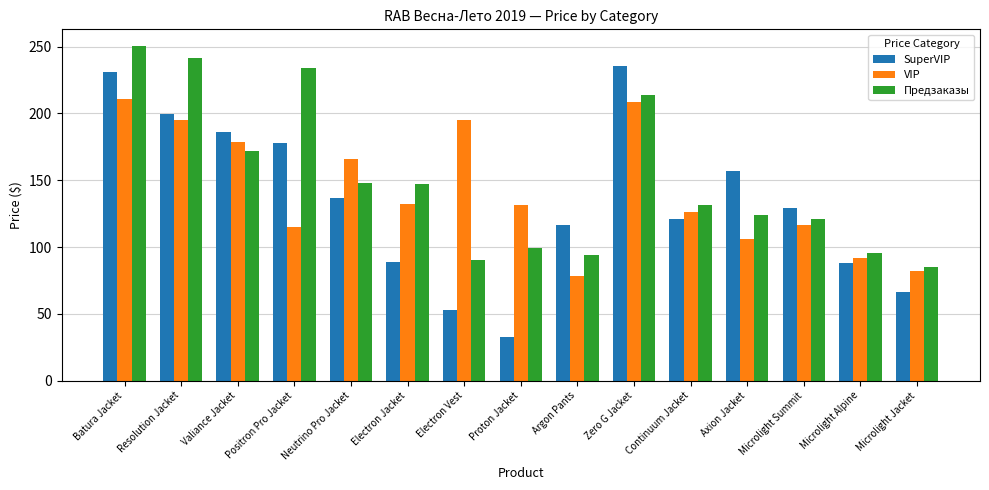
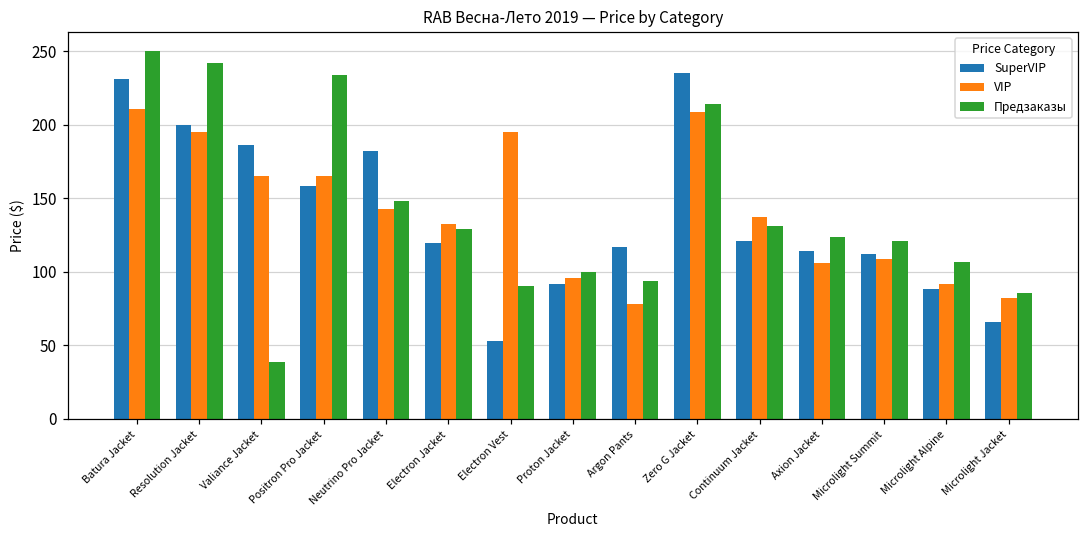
  {
    "SuperVIP": {
      "Batura Jacket": 231,
      "Resolution Jacket": 200,
      "Valiance Jacket": 186,
-     "Positron Pro Jacket": 178,
-     "Neutrino Pro Jacket": 137,
-     "Electron Jacket": 89,
+     "Positron Pro Jacket": 159,
+     "Neutrino Pro Jacket": 182,
+     "Electron Jacket": 119,
      "Electron Vest": 53,
-     "Proton Jacket": 32,
+     "Proton Jacket": 92,
      "Argon Pants": 117,
      "Zero G Jacket": 235,
      "Continuum Jacket": 121,
-     "Axion Jacket": 157,
-     "Microlight Summit": 129,
+     "Axion Jacket": 114,
+     "Microlight Summit": 112,
      "Microlight Alpine": 88,
      "Microlight Jacket": 66
    },
    "VIP": {
      "Batura Jacket": 211,
      "Resolution Jacket": 195,
-     "Valiance Jacket": 179,
-     "Positron Pro Jacket": 115,
-     "Neutrino Pro Jacket": 166,
+     "Valiance Jacket": 165,
+     "Positron Pro Jacket": 165,
+     "Neutrino Pro Jacket": 142,
      "Electron Jacket": 133,
      "Electron Vest": 195,
-     "Proton Jacket": 131,
+     "Proton Jacket": 96,
      "Argon Pants": 78,
      "Zero G Jacket": 209,
-     "Continuum Jacket": 126,
+     "Continuum Jacket": 137,
      "Axion Jacket": 106,
-     "Microlight Summit": 116,
+     "Microlight Summit": 109,
      "Microlight Alpine": 92,
      "Microlight Jacket": 82
    },
    "Предзаказы": {
      "Batura Jacket": 250,
      "Resolution Jacket": 242,
-     "Valiance Jacket": 172,
+     "Valiance Jacket": 39,
      "Positron Pro Jacket": 234,
      "Neutrino Pro Jacket": 148,
-     "Electron Jacket": 147,
+     "Electron Jacket": 129,
      "Electron Vest": 90,
      "Proton Jacket": 100,
      "Argon Pants": 94,
      "Zero G Jacket": 214,
      "Continuum Jacket": 131,
      "Axion Jacket": 124,
      "Microlight Summit": 121,
-     "Microlight Alpine": 96,
+     "Microlight Alpine": 107,
      "Microlight Jacket": 85
    }
  }
